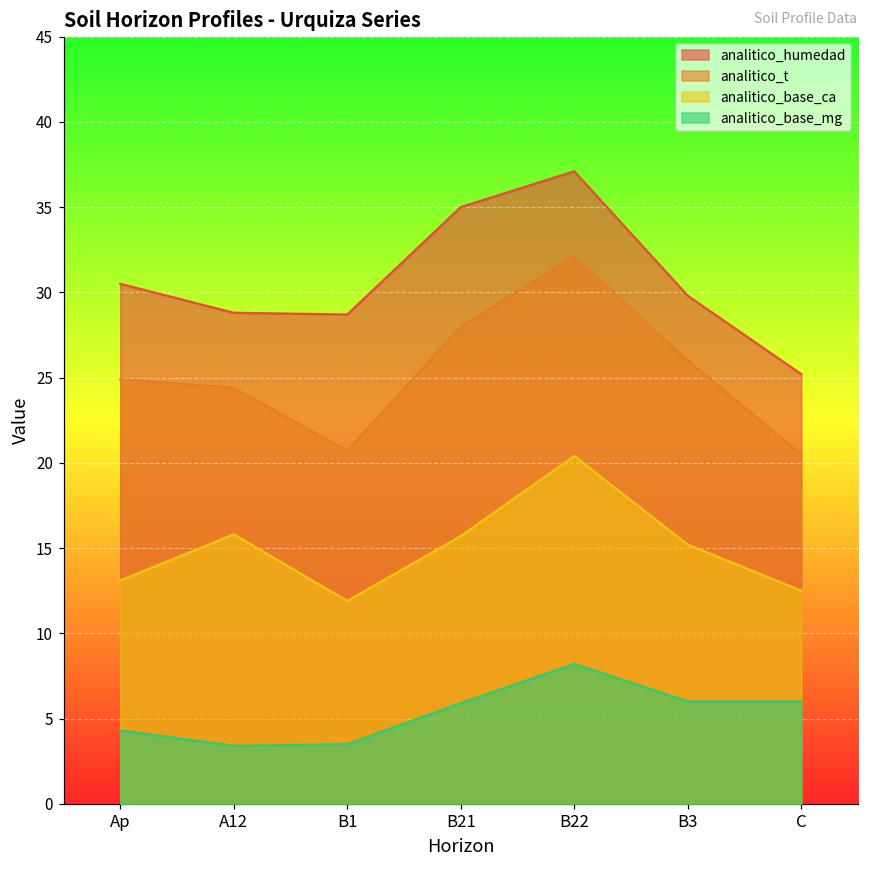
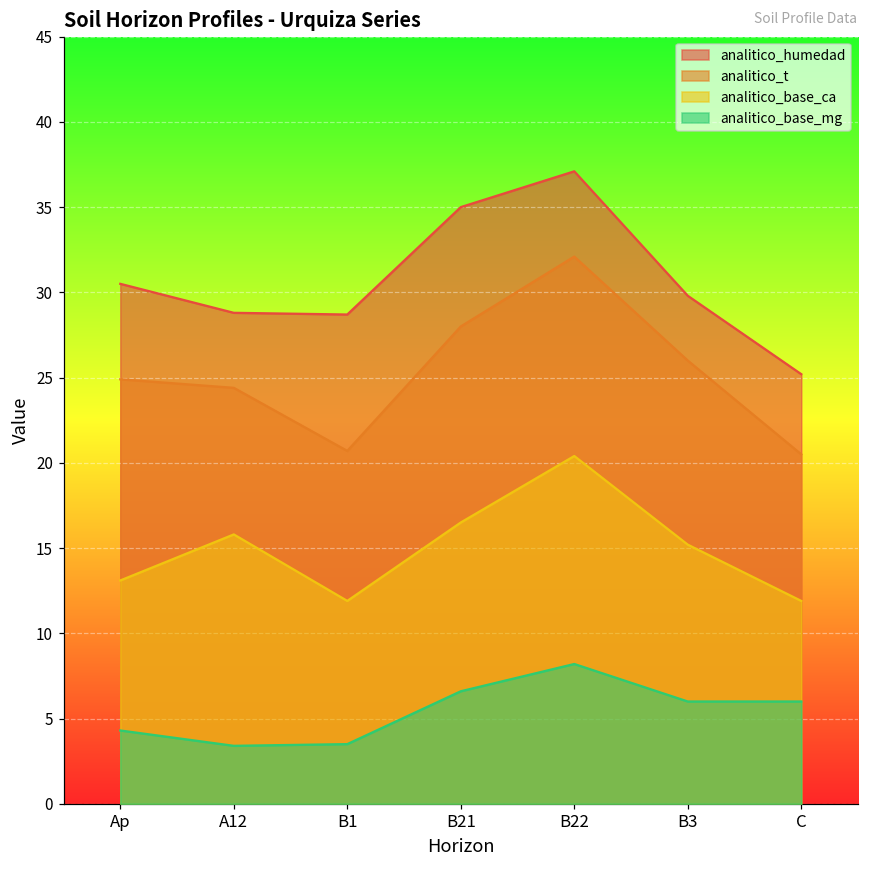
  {
    "analitico_base_ca": {
      "Ap": 13.1,
      "A12": 15.8,
      "B1": 11.9,
-     "B21": 15.7,
+     "B21": 16.5,
      "B22": 20.4,
      "B3": 15.2,
-     "C": 12.5
+     "C": 11.9
    },
    "analitico_base_mg": {
      "Ap": 4.3,
      "A12": 3.4,
      "B1": 3.5,
-     "B21": 5.9,
+     "B21": 6.6,
      "B22": 8.2,
      "B3": 6.0,
      "C": 6.0
    }
  }
